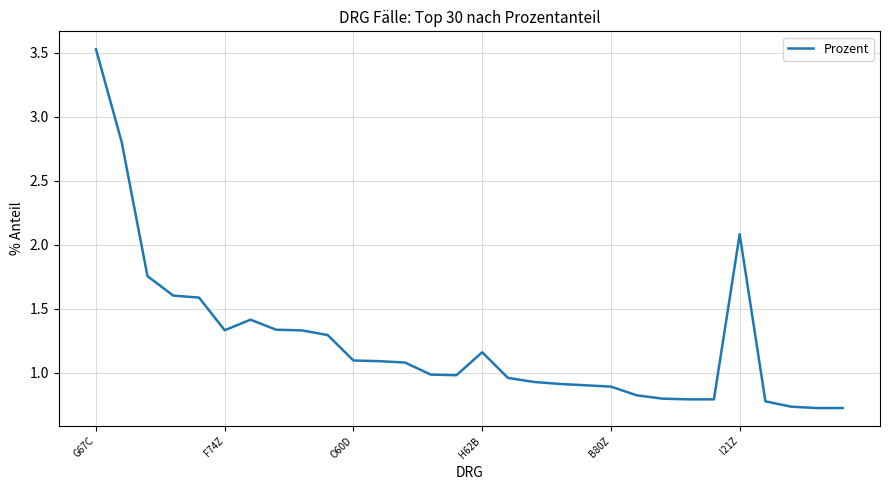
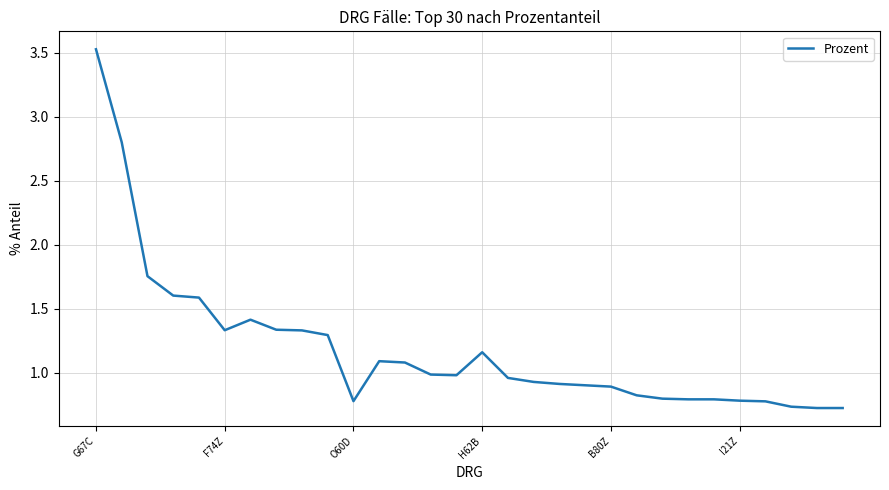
  {
    "G67C": 3.53,
    "F74Z": 1.33,
-   "O60D": 1.09,
+   "O60D": 0.78,
    "H62B": 1.16,
    "B80Z": 0.89,
-   "I21Z": 2.08
+   "I21Z": 0.78
  }
